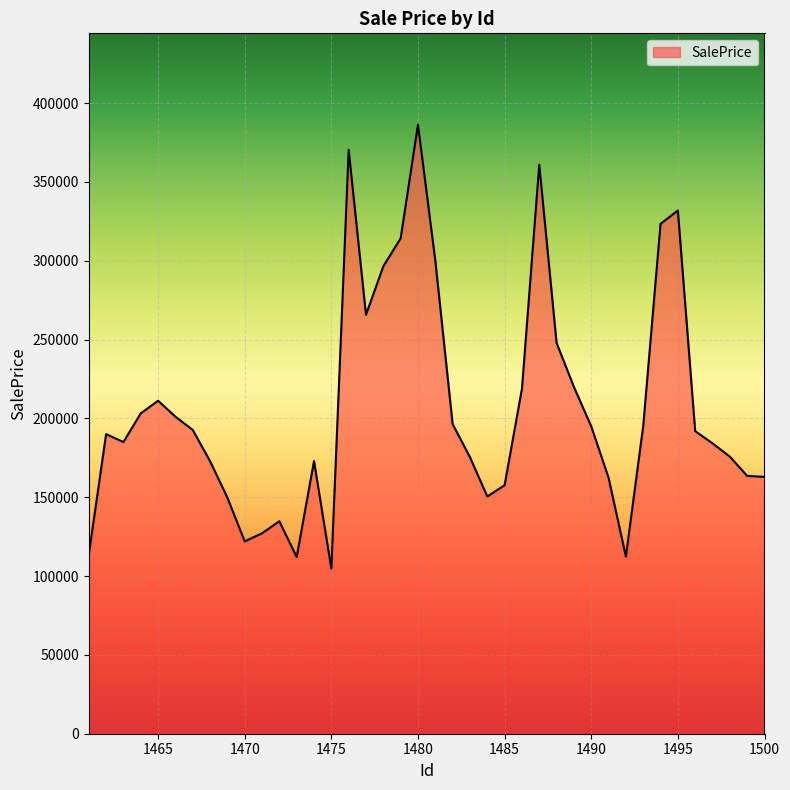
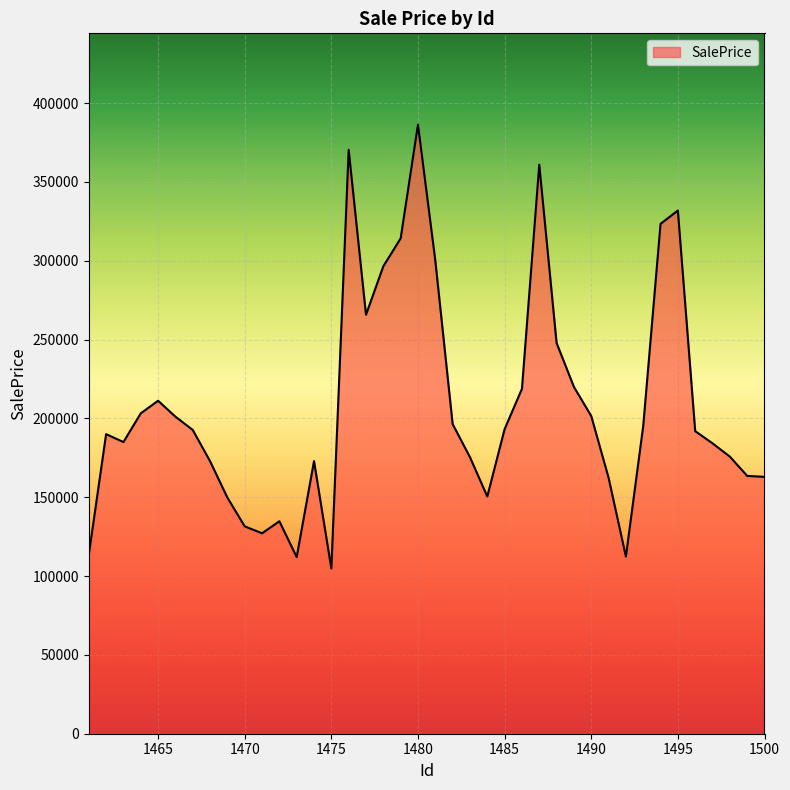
  {
    "1465": 211000,
-   "1470": 122000,
+   "1470": 132000,
    "1475": 105000,
    "1480": 386000,
-   "1485": 158000,
-   "1490": 195000,
+   "1485": 193000,
+   "1490": 201000,
    "1495": 332000,
    "1500": 163000
  }
